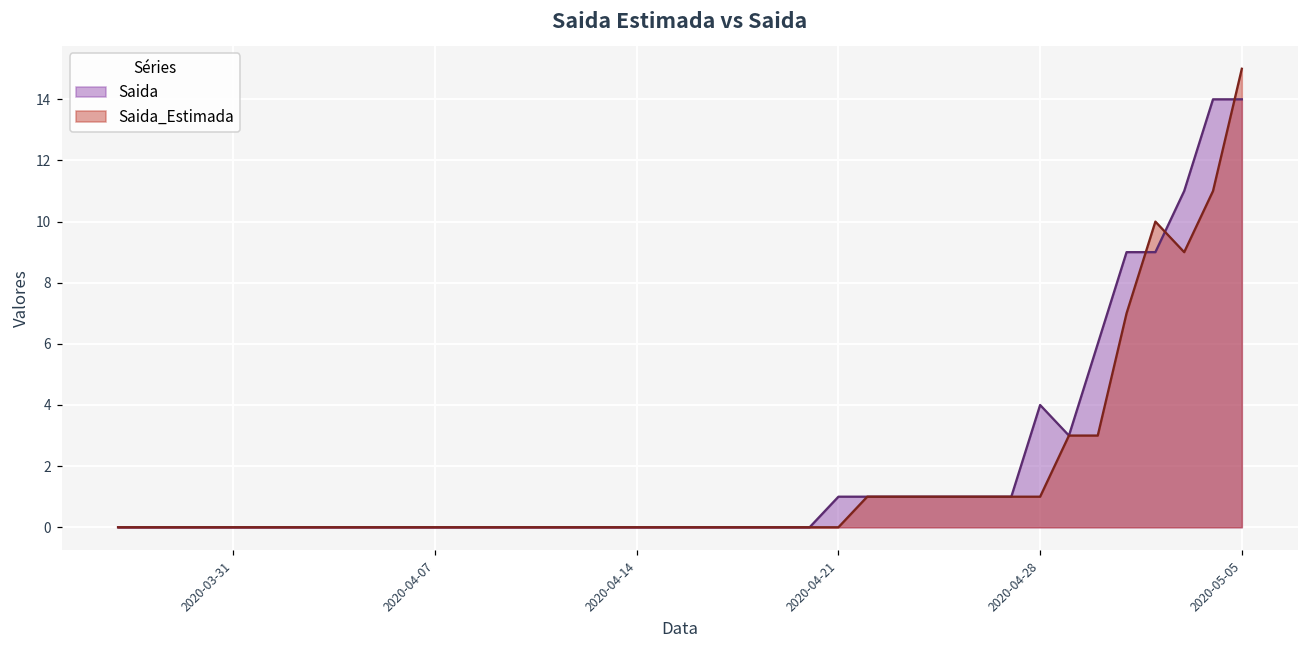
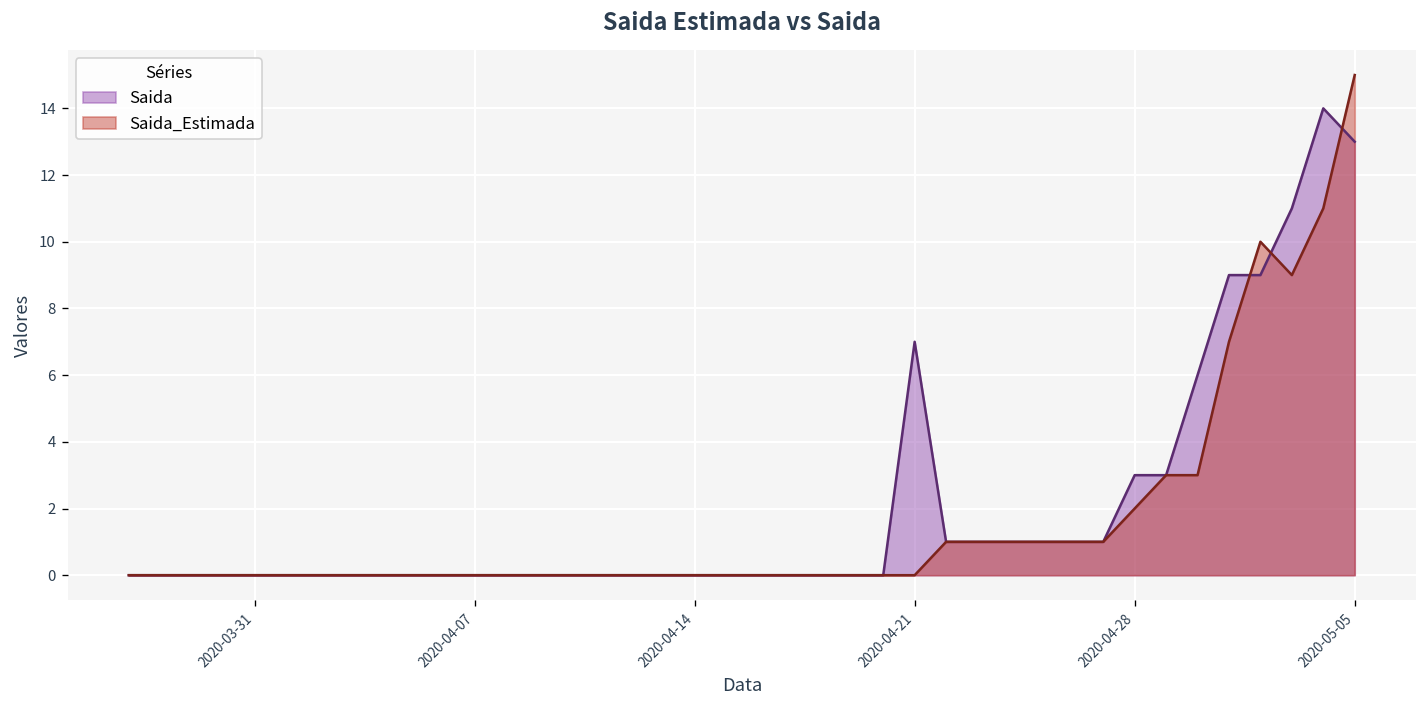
  {
    "Saida": {
-     "2020-04-21": 1,
-     "2020-04-28": 4,
-     "2020-05-05": 14
+     "2020-04-21": 7,
+     "2020-04-28": 3,
+     "2020-05-05": 13
    },
    "Saida_Estimada": {
      "2020-04-21": 0,
-     "2020-04-28": 1,
+     "2020-04-28": 2,
      "2020-05-05": 15
    }
  }
